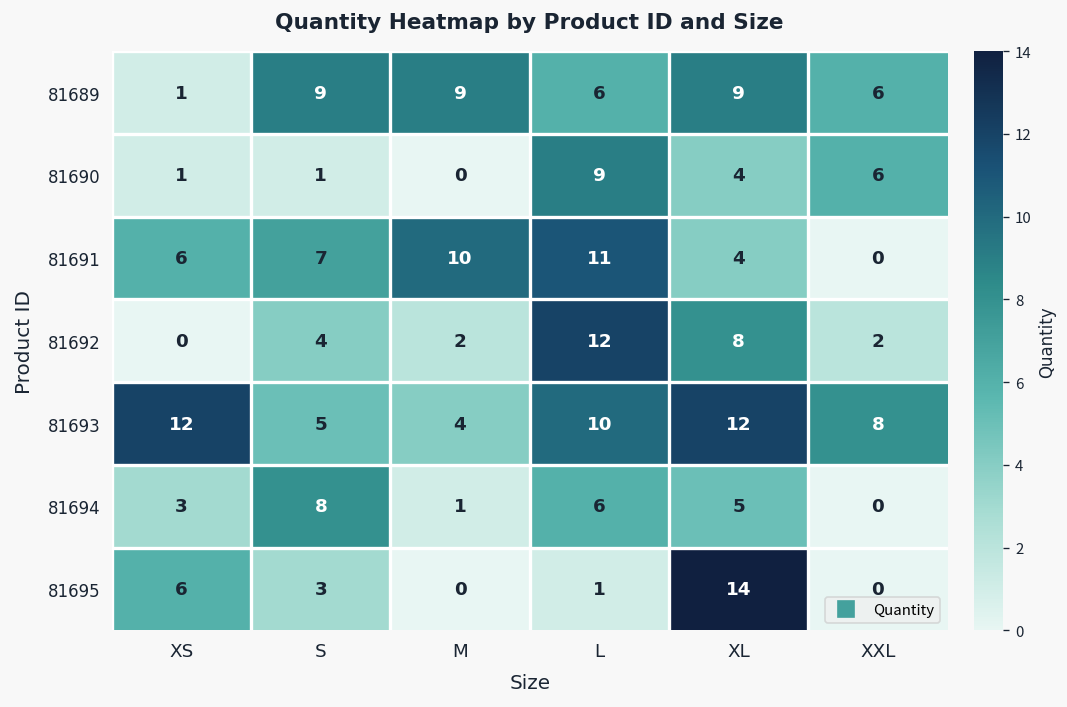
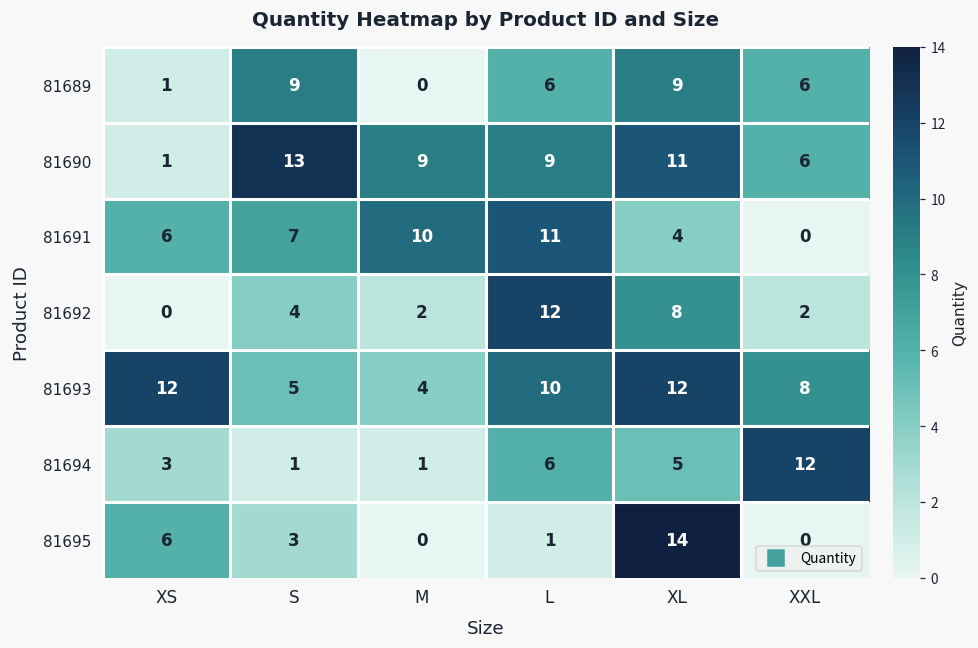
  {
    "81689": {
      "XS": 1,
      "S": 9,
-     "M": 9,
+     "M": 0,
      "L": 6,
      "XL": 9,
      "XXL": 6
    },
    "81690": {
      "XS": 1,
-     "S": 1,
-     "M": 0,
+     "S": 13,
+     "M": 9,
      "L": 9,
-     "XL": 4,
+     "XL": 11,
      "XXL": 6
    },
    "81691": {
      "XS": 6,
      "S": 7,
      "M": 10,
      "L": 11,
      "XL": 4,
      "XXL": 0
    },
    "81692": {
      "XS": 0,
      "S": 4,
      "M": 2,
      "L": 12,
      "XL": 8,
      "XXL": 2
    },
    "81693": {
      "XS": 12,
      "S": 5,
      "M": 4,
      "L": 10,
      "XL": 12,
      "XXL": 8
    },
    "81694": {
      "XS": 3,
-     "S": 8,
+     "S": 1,
      "M": 1,
      "L": 6,
      "XL": 5,
-     "XXL": 0
+     "XXL": 12
    },
    "81695": {
      "XS": 6,
      "S": 3,
      "M": 0,
      "L": 1,
      "XL": 14
    }
  }
